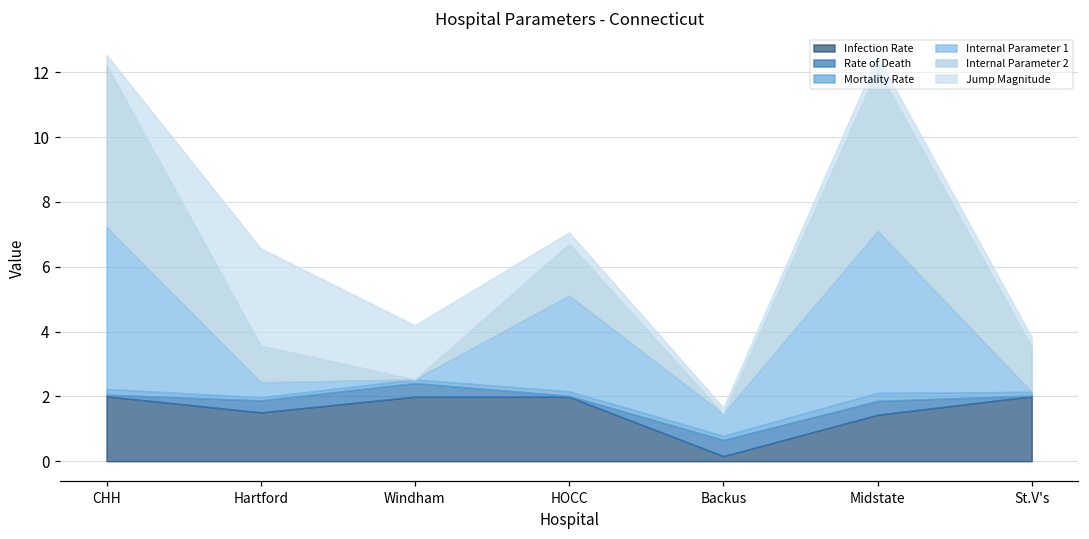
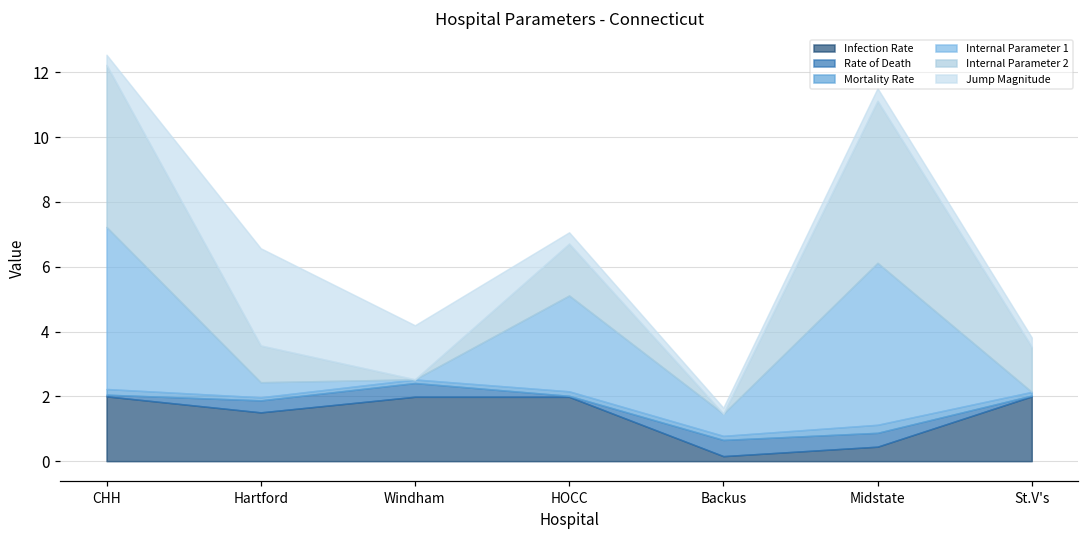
  {
    "Infection Rate": {
      "Hartford": 1.5,
      "Windham": 2.0,
      "Backus": 0.2,
-     "Midstate": 1.4
+     "Midstate": 0.4
    },
    "Rate of Death": {
      "Hartford": 0.4,
      "Windham": 0.4,
      "Backus": 0.5,
      "Midstate": 0.4
    }
  }
